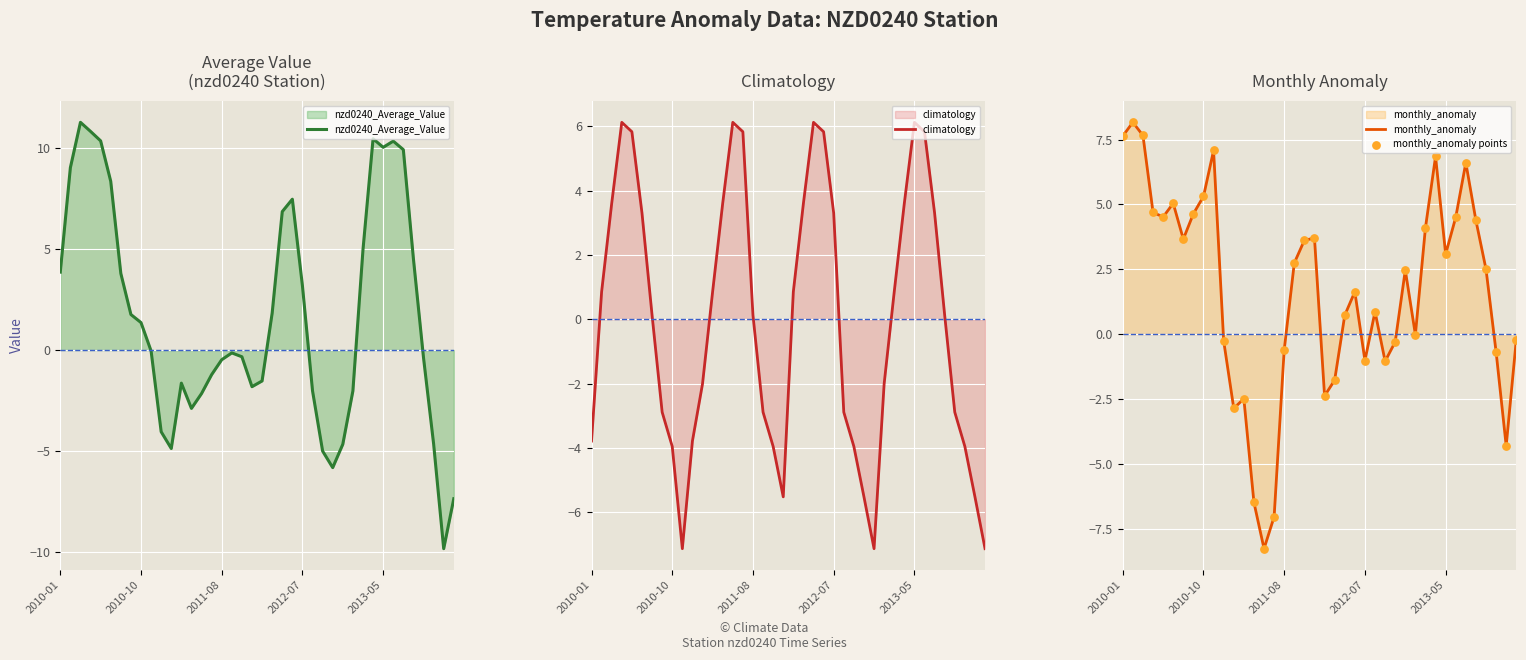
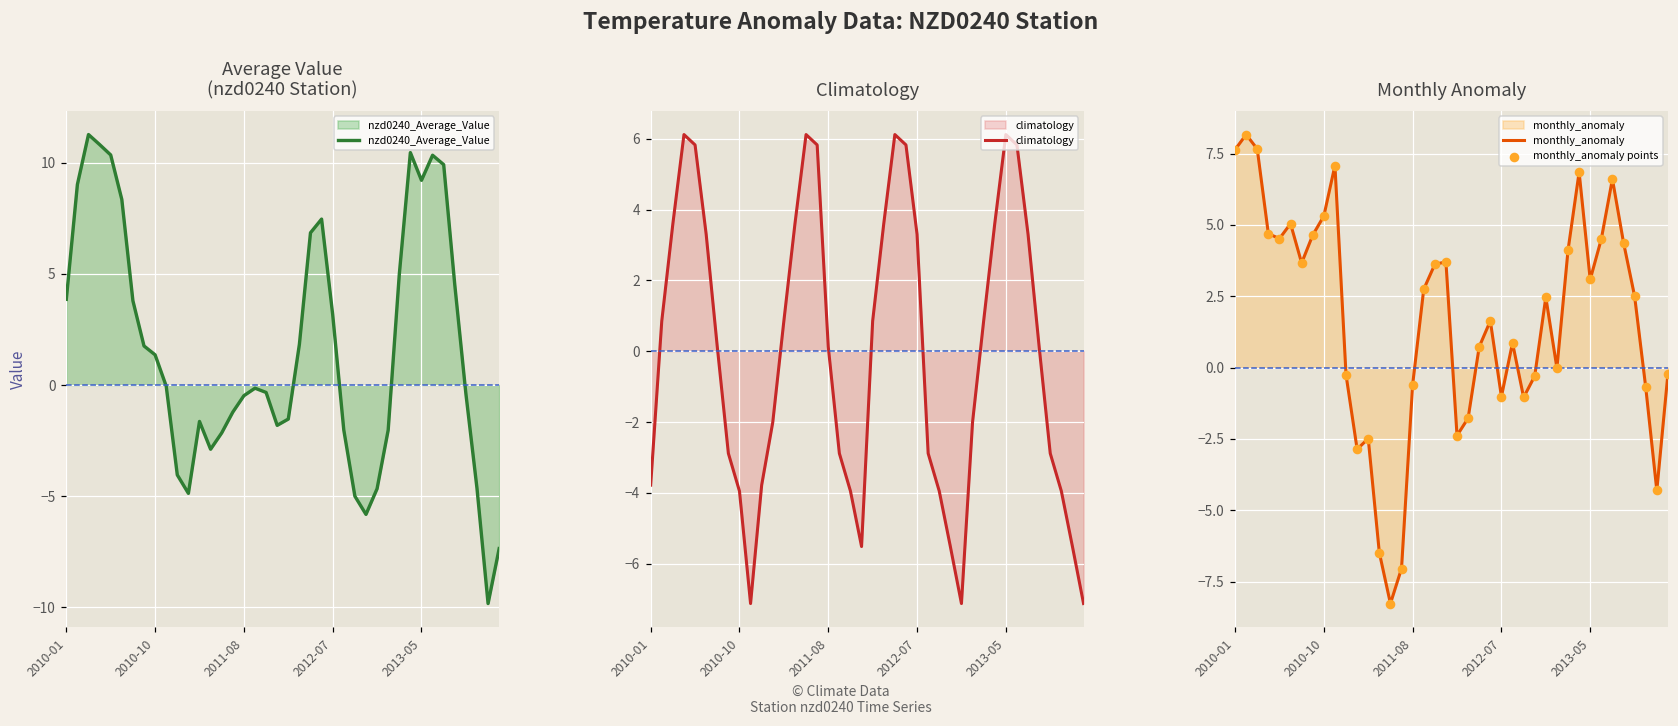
  {
    "Average Value (nzd0240 Station)": {
      "nzd0240_Average_Value": {
-       "2013-05": 10.0
+       "2013-05": 9.2
      }
    }
  }
